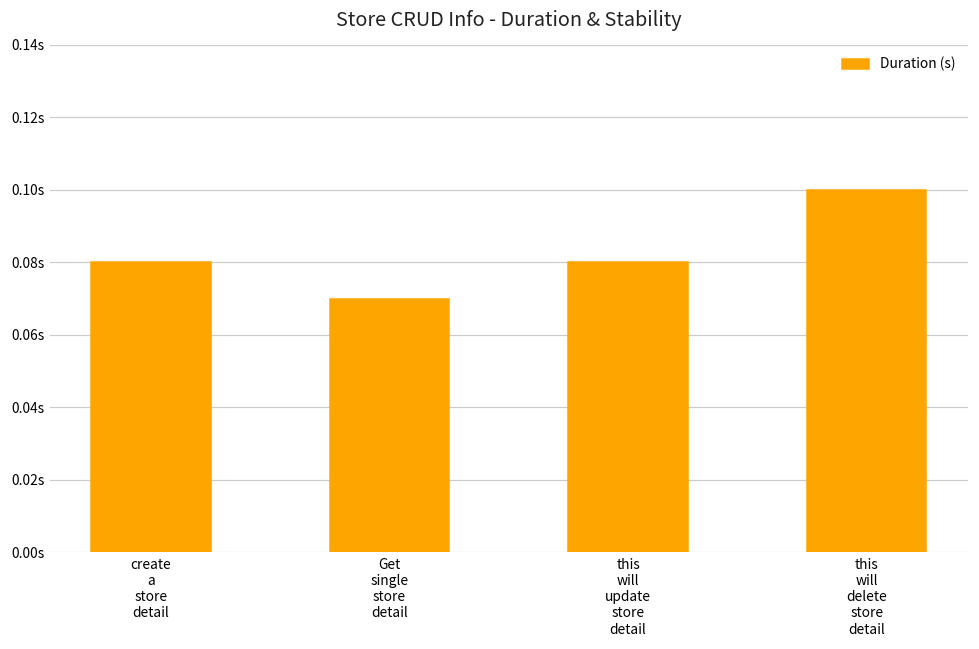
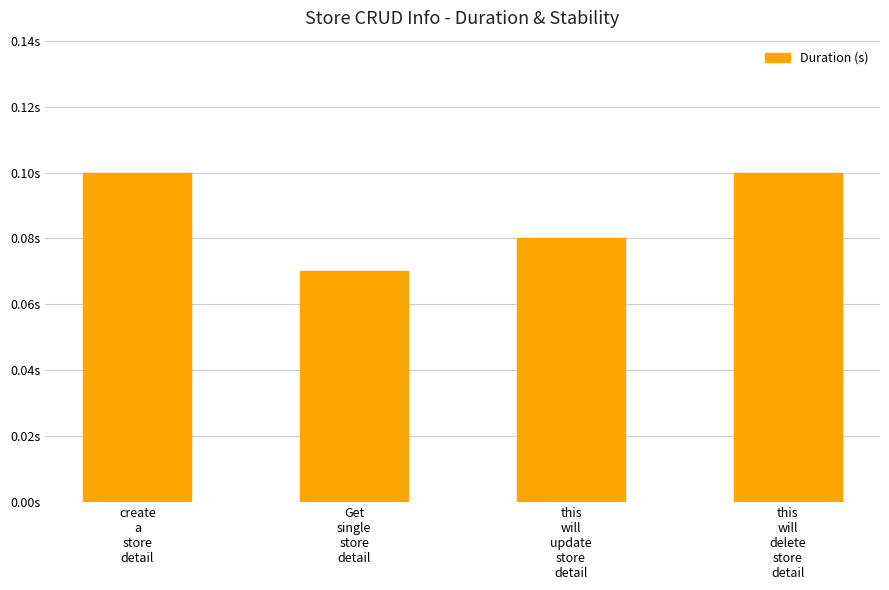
  {
-   "create a store detail": "0.08s",
+   "create a store detail": "0.10s",
    "Get single store detail": "0.07s",
    "this will update store detail": "0.08s",
    "this will delete store detail": "0.10s"
  }
